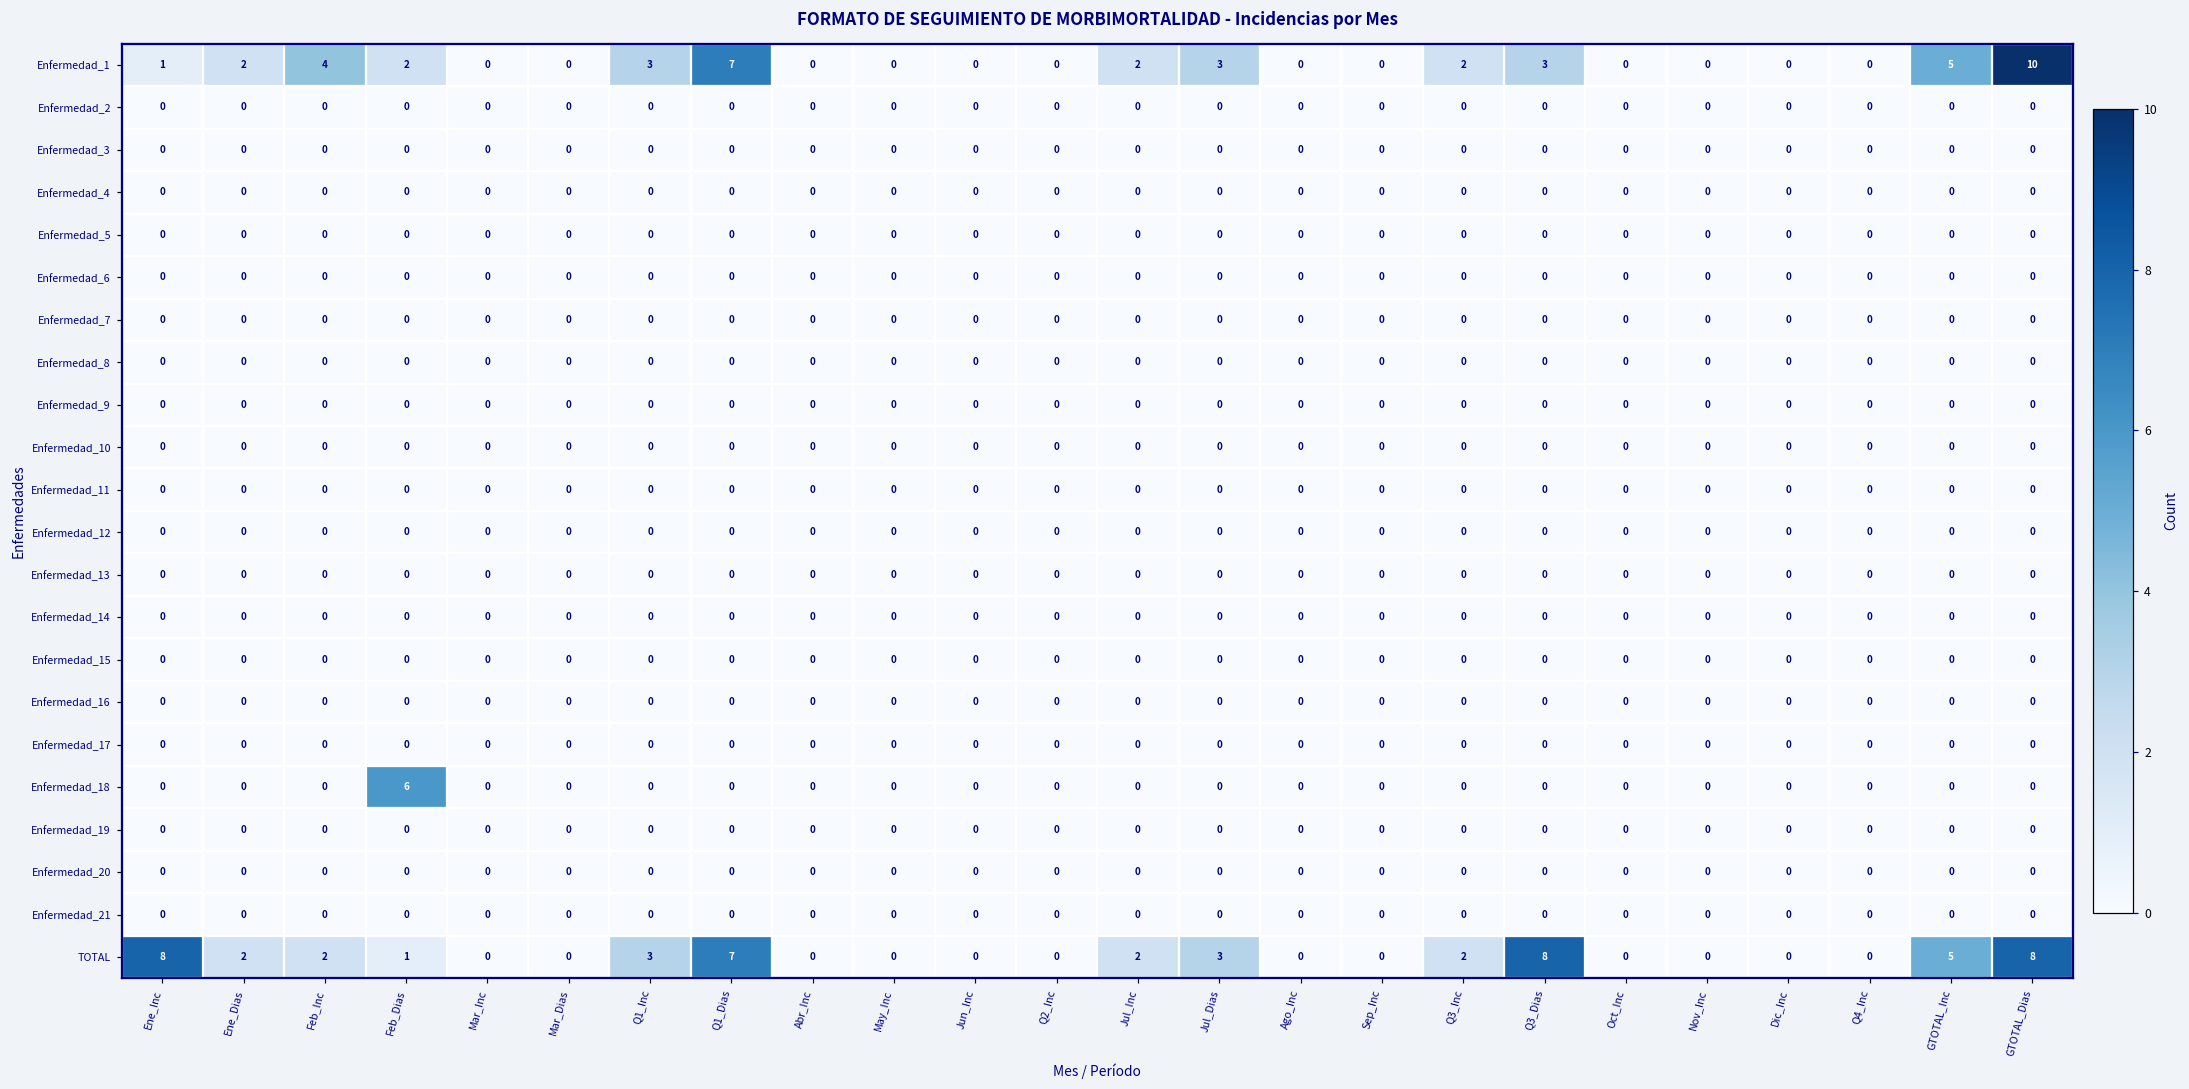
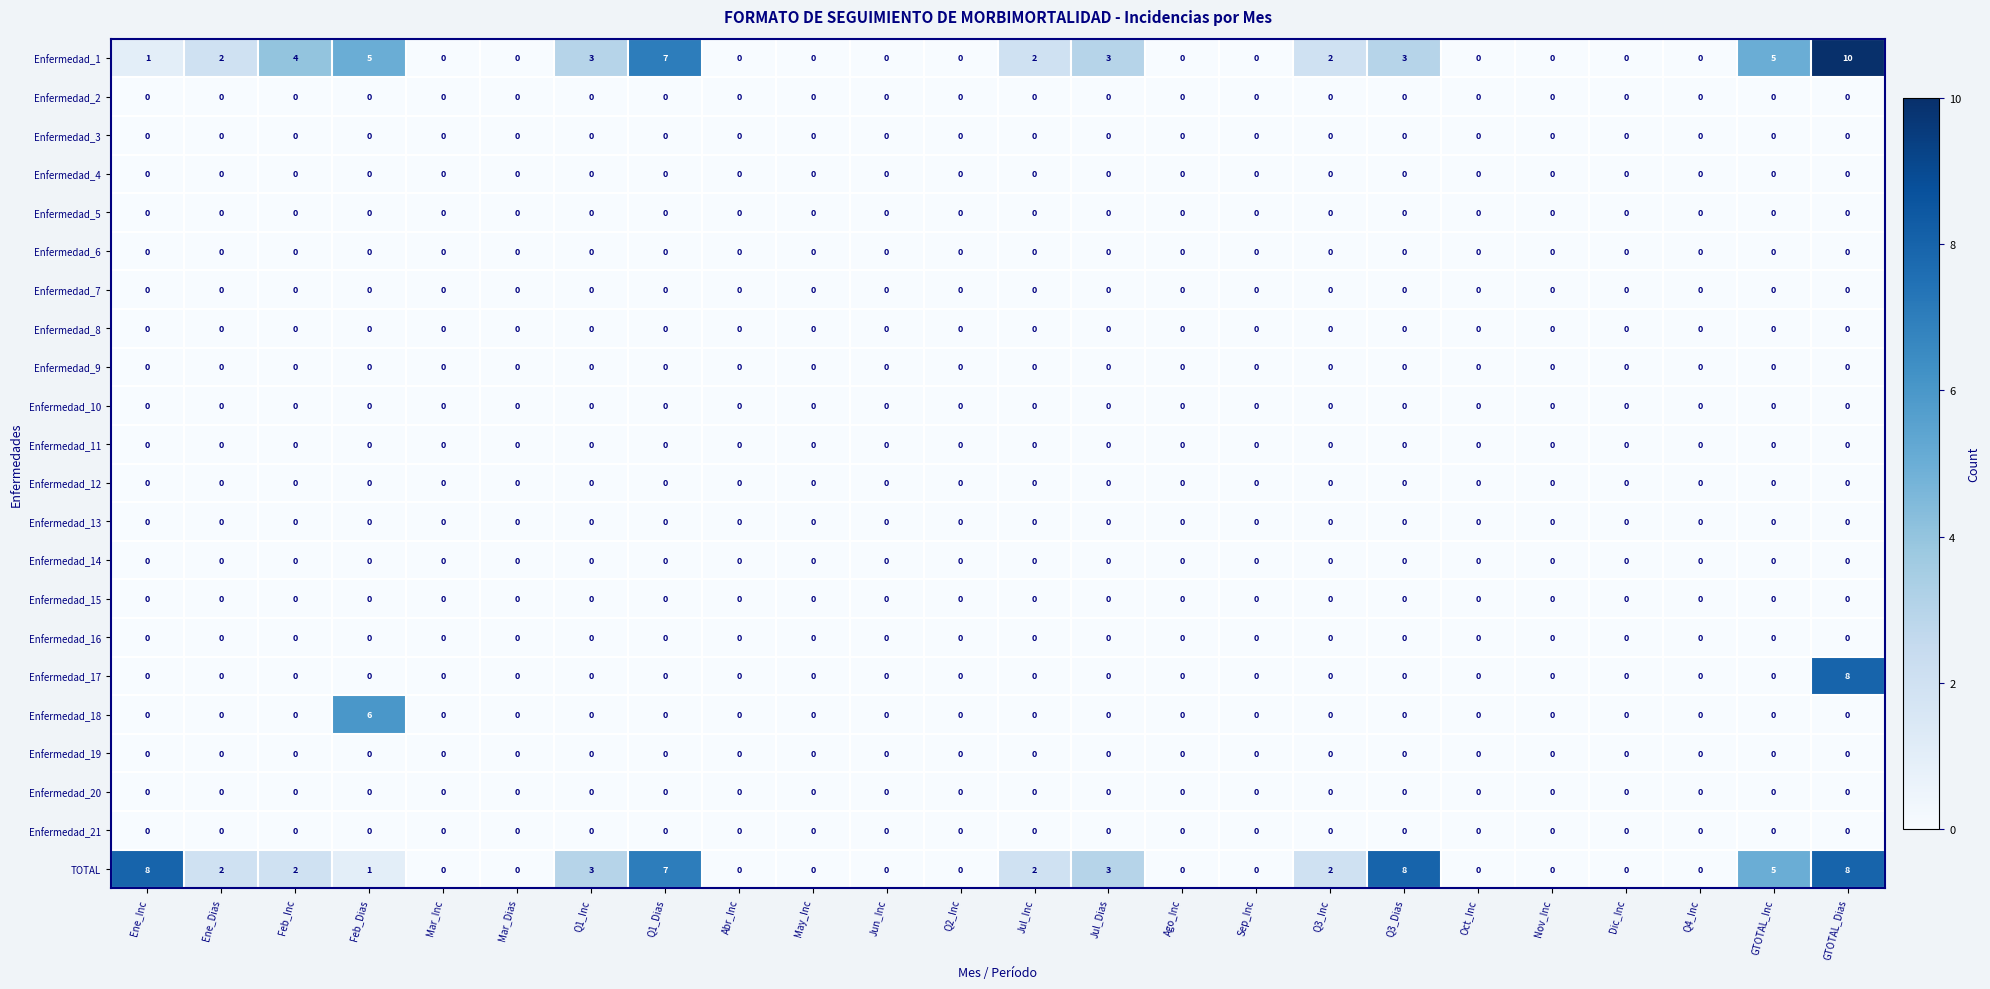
  {
    "Enfermedad_1": {
      "Ene_Inc": 1,
      "Ene_Dias": 2,
      "Feb_Inc": 4,
-     "Feb_Dias": 2,
+     "Feb_Dias": 5,
      "Mar_Inc": 0,
      "Mar_Dias": 0,
      "Q1_Inc": 3,
      "Q1_Dias": 7,
      "Abr_Inc": 0,
      "May_Inc": 0,
      "Jun_Inc": 0,
      "Q2_Inc": 0,
      "Jul_Inc": 2,
      "Jul_Dias": 3,
      "Ago_Inc": 0,
      "Sep_Inc": 0,
      "Q3_Inc": 2,
      "Q3_Dias": 3,
      "Oct_Inc": 0,
      "Nov_Inc": 0,
      "Dic_Inc": 0,
      "Q4_Inc": 0,
      "GTOTAL_Inc": 5,
      "GTOTAL_Dias": 10
    },
    "Enfermedad_17": {
      "Ene_Inc": 0,
      "Ene_Dias": 0,
      "Feb_Inc": 0,
      "Feb_Dias": 0,
      "Mar_Inc": 0,
      "Mar_Dias": 0,
      "Q1_Inc": 0,
      "Q1_Dias": 0,
      "Abr_Inc": 0,
      "May_Inc": 0,
      "Jun_Inc": 0,
      "Q2_Inc": 0,
      "Jul_Inc": 0,
      "Jul_Dias": 0,
      "Ago_Inc": 0,
      "Sep_Inc": 0,
      "Q3_Inc": 0,
      "Q3_Dias": 0,
      "Oct_Inc": 0,
      "Nov_Inc": 0,
      "Dic_Inc": 0,
      "Q4_Inc": 0,
      "GTOTAL_Inc": 0,
-     "GTOTAL_Dias": 0
+     "GTOTAL_Dias": 8
    }
  }
